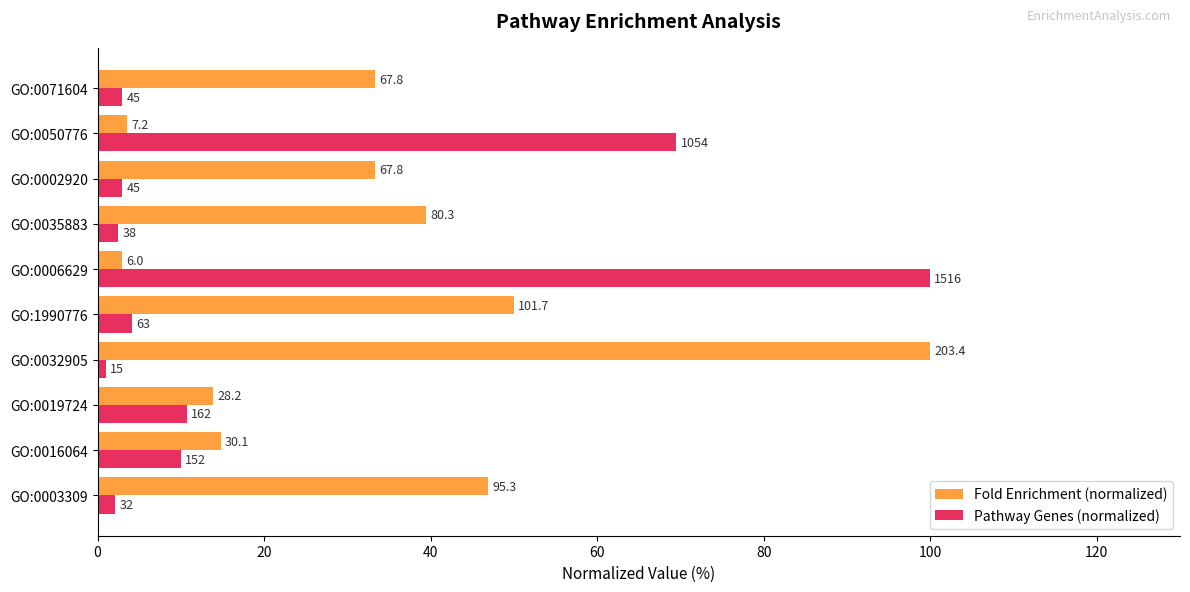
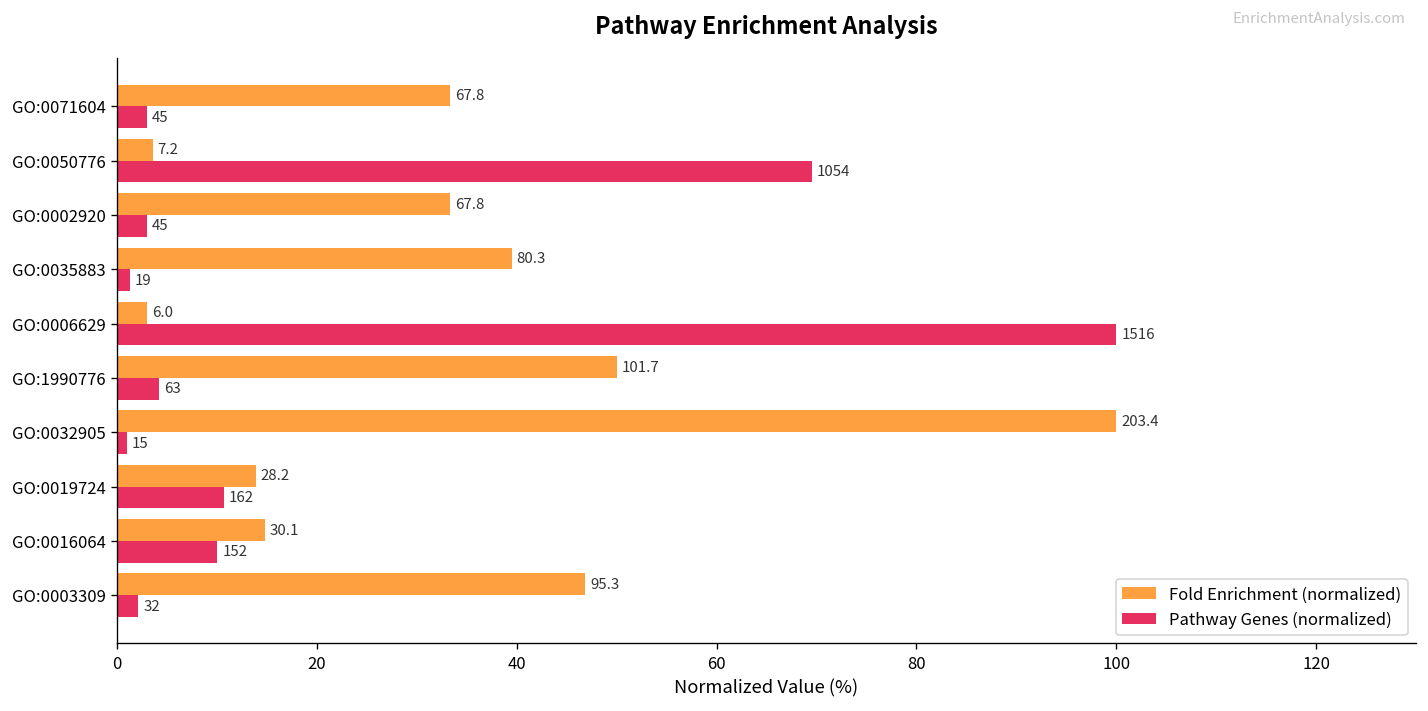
  {
    "Pathway Genes (normalized)": {
-     "GO:0035883": 38
+     "GO:0035883": 19
    }
  }
